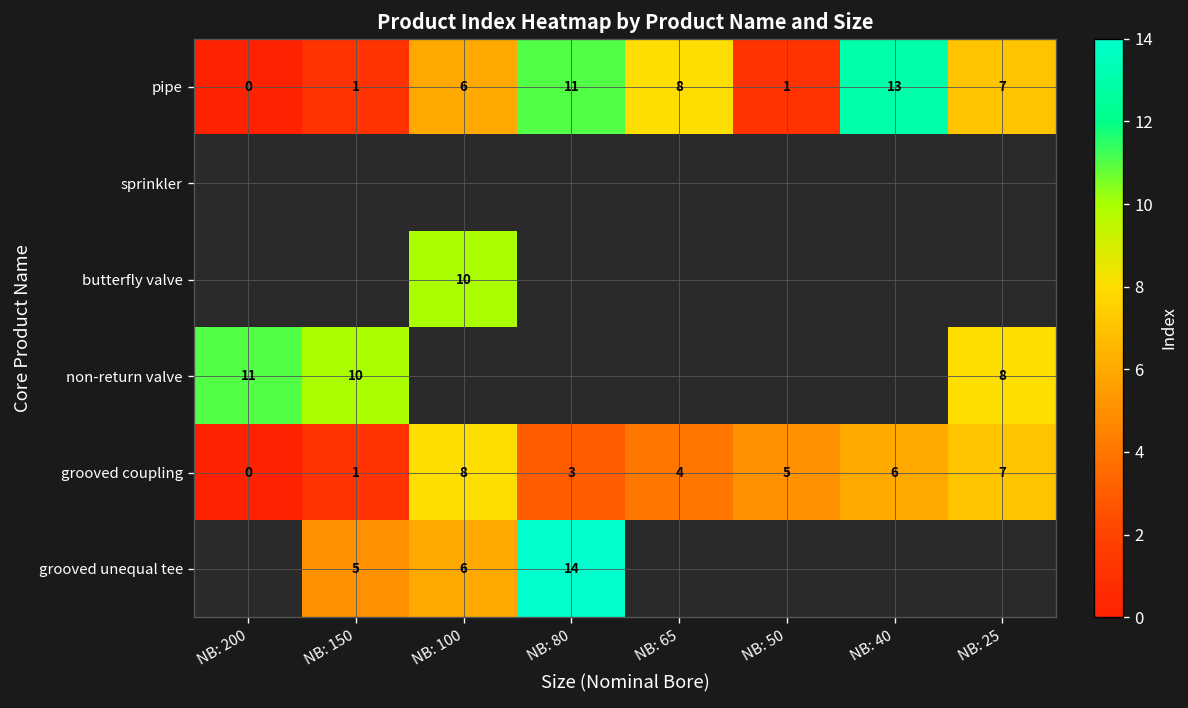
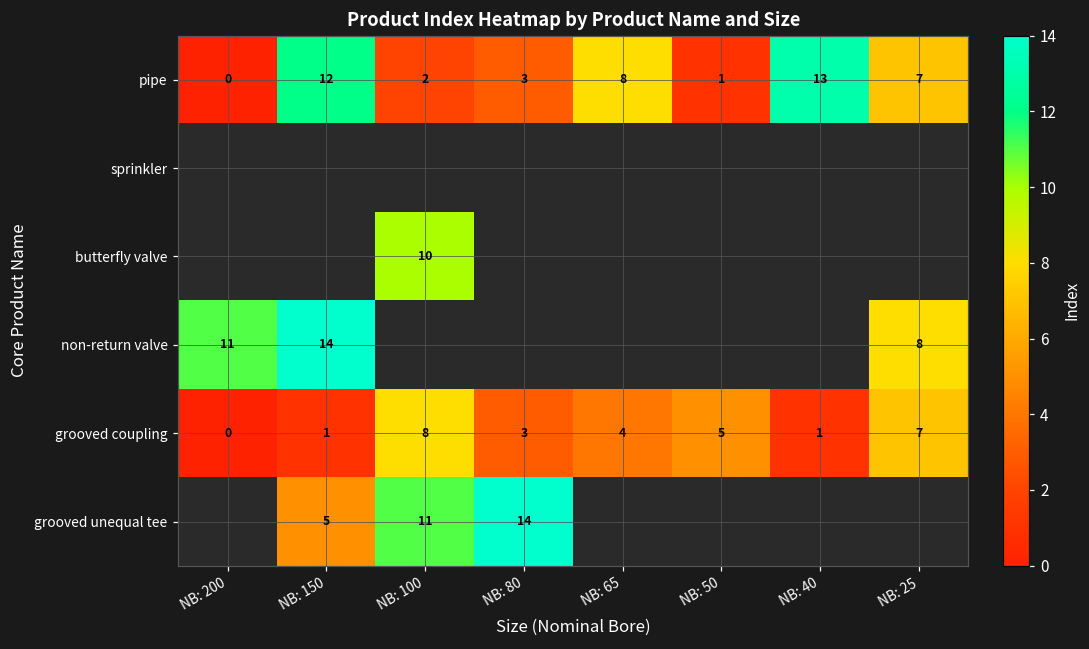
  {
    "pipe": {
      "NB: 200": 0,
-     "NB: 150": 1,
-     "NB: 100": 6,
-     "NB: 80": 11,
+     "NB: 150": 12,
+     "NB: 100": 2,
+     "NB: 80": 3,
      "NB: 65": 8,
      "NB: 50": 1,
      "NB: 40": 13,
      "NB: 25": 7
    },
    "butterfly valve": {
      "NB: 100": 10
    },
    "non-return valve": {
      "NB: 200": 11,
-     "NB: 150": 10,
+     "NB: 150": 14,
      "NB: 25": 8
    },
    "grooved coupling": {
      "NB: 200": 0,
      "NB: 150": 1,
      "NB: 100": 8,
      "NB: 80": 3,
      "NB: 65": 4,
      "NB: 50": 5,
-     "NB: 40": 6,
+     "NB: 40": 1,
      "NB: 25": 7
    },
    "grooved unequal tee": {
      "NB: 150": 5,
-     "NB: 100": 6,
+     "NB: 100": 11,
      "NB: 80": 14
    }
  }
